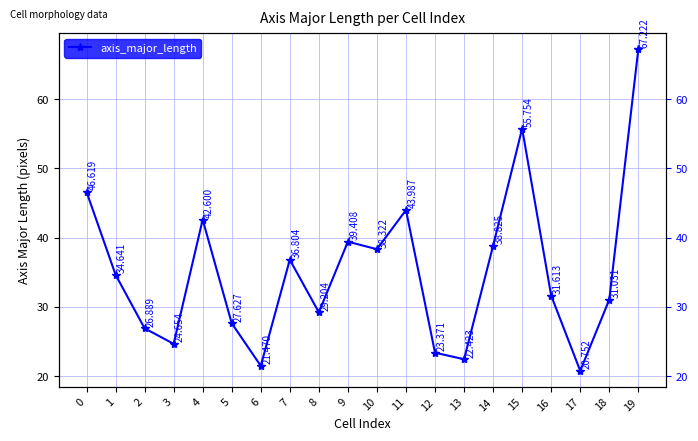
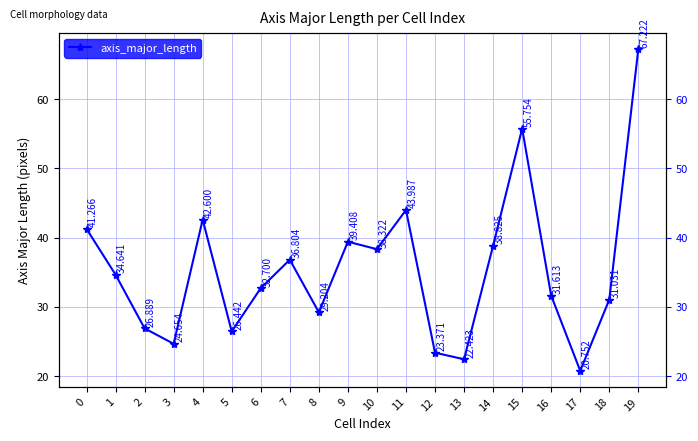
  {
-   "0": 46.619,
+   "0": 41.266,
    "1": 34.641,
    "2": 26.889,
    "3": 24.654,
    "4": 42.600,
-   "5": 27.627,
-   "6": 21.470,
+   "5": 26.442,
+   "6": 32.700,
    "7": 36.804,
    "8": 29.204,
    "9": 39.408,
    "10": 38.322,
    "11": 43.987,
    "12": 23.371,
    "13": 22.423,
    "14": 38.825,
    "15": 55.754,
    "16": 31.613,
    "17": 20.752,
    "18": 31.031,
    "19": 67.222
  }
